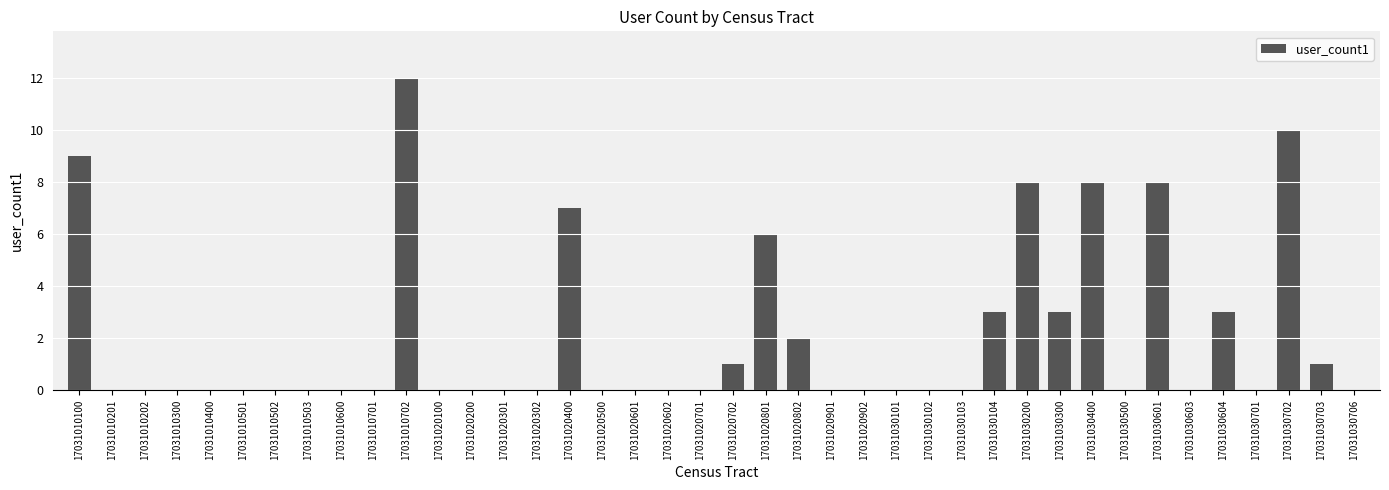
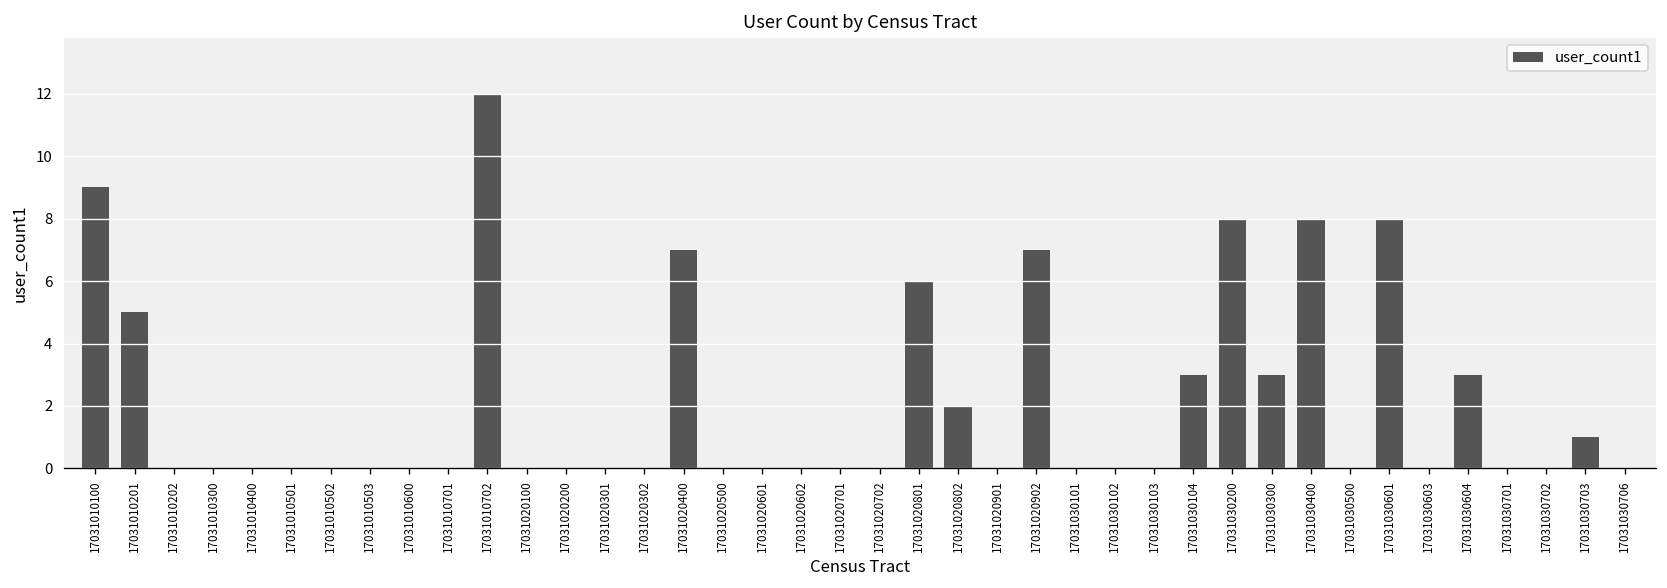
  {
    "17031010100": 9,
-   "17031010201": 0,
+   "17031010201": 5,
    "17031010202": 0,
    "17031010300": 0,
    "17031010400": 0,
    "17031010501": 0,
    "17031010502": 0,
    "17031010503": 0,
    "17031010600": 0,
    "17031010701": 0,
    "17031010702": 12,
    "17031020100": 0,
    "17031020200": 0,
    "17031020301": 0,
    "17031020302": 0,
    "17031020400": 7,
    "17031020500": 0,
    "17031020601": 0,
    "17031020602": 0,
    "17031020701": 0,
-   "17031020702": 1,
+   "17031020702": 0,
    "17031020801": 6,
    "17031020802": 2,
    "17031020901": 0,
-   "17031020902": 0,
+   "17031020902": 7,
    "17031030101": 0,
    "17031030102": 0,
    "17031030103": 0,
    "17031030104": 3,
    "17031030200": 8,
    "17031030300": 3,
    "17031030400": 8,
    "17031030500": 0,
    "17031030601": 8,
    "17031030603": 0,
    "17031030604": 3,
    "17031030701": 0,
-   "17031030702": 10,
+   "17031030702": 0,
    "17031030703": 1,
    "17031030706": 0
  }
